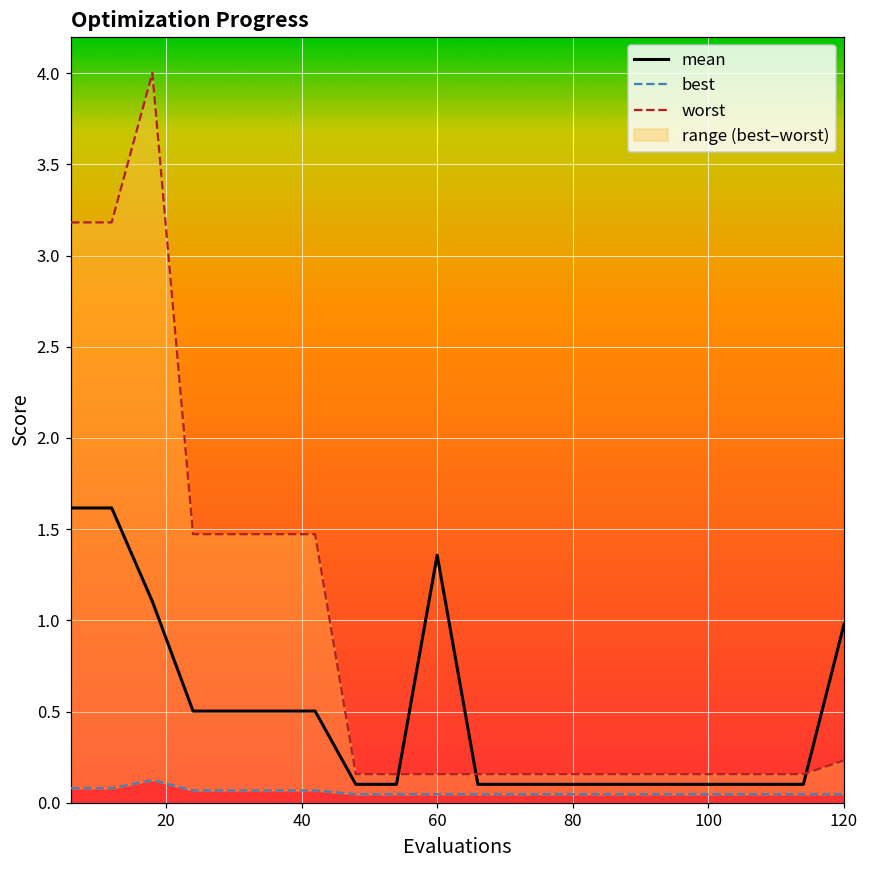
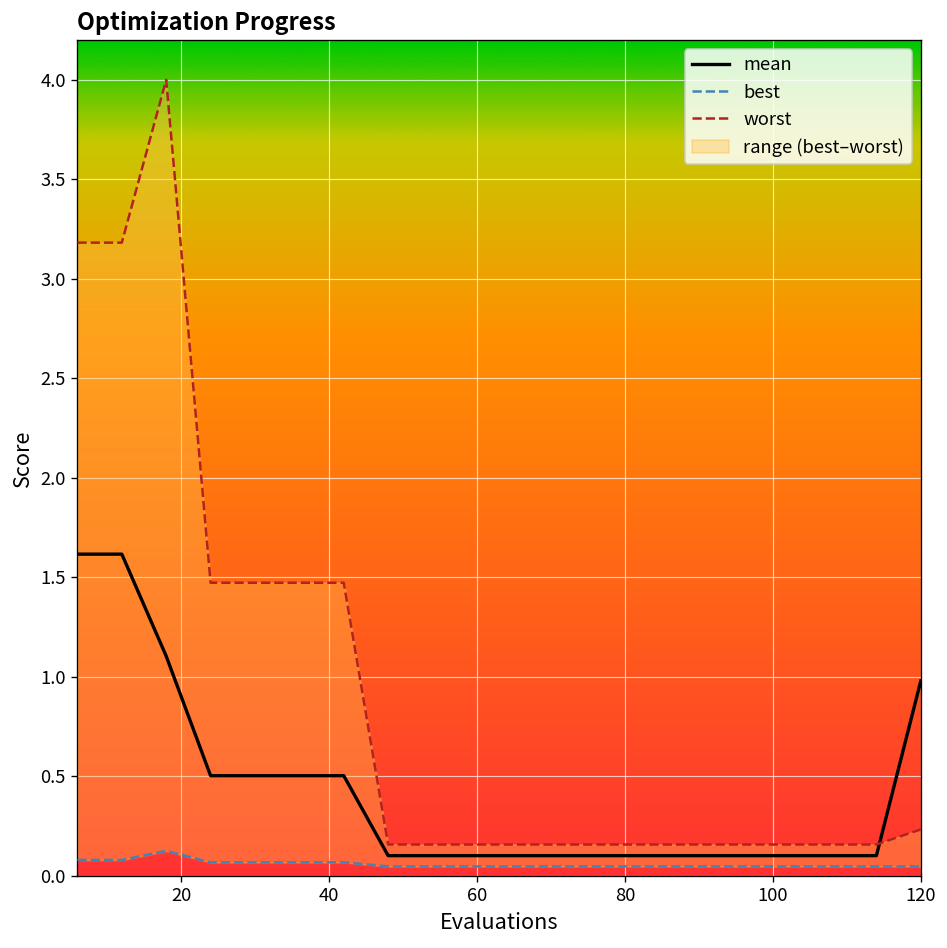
  {
    "mean": {
-     "60": 1.36,
+     "60": 0.10,
      "120": 0.98
    },
    "best": {
      "60": 0.05,
      "120": 0.05
    },
    "range (best–worst)": {
      "60": 0.16,
      "120": 0.23
    }
  }
